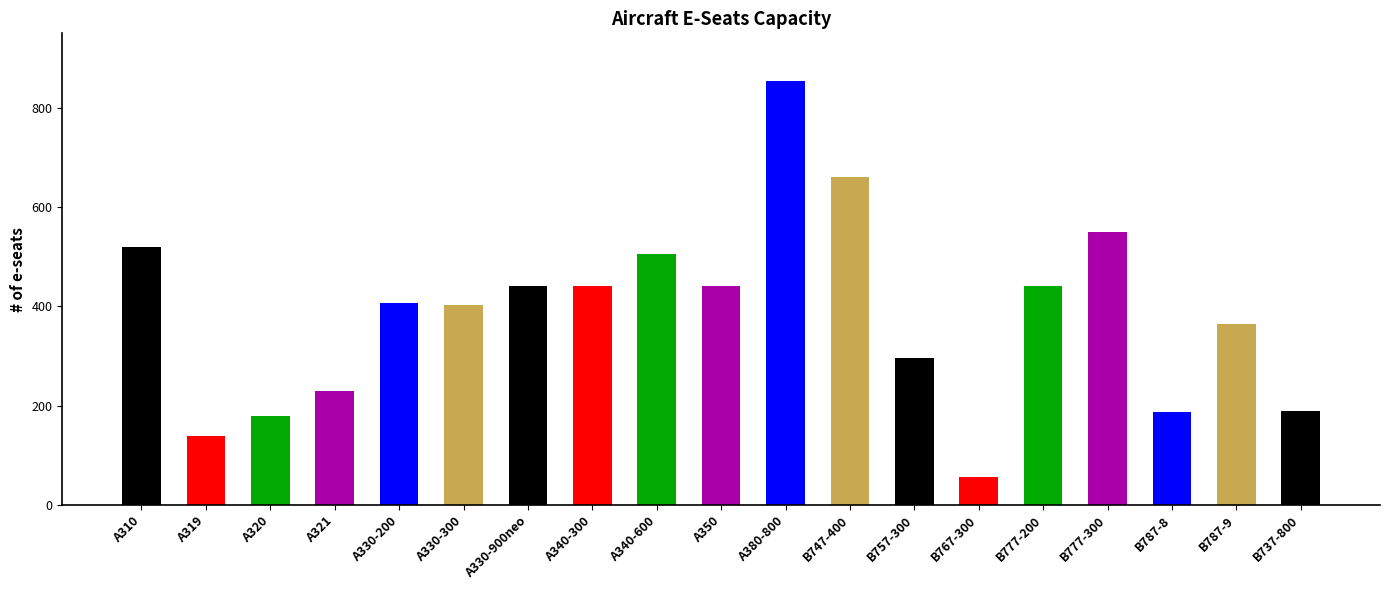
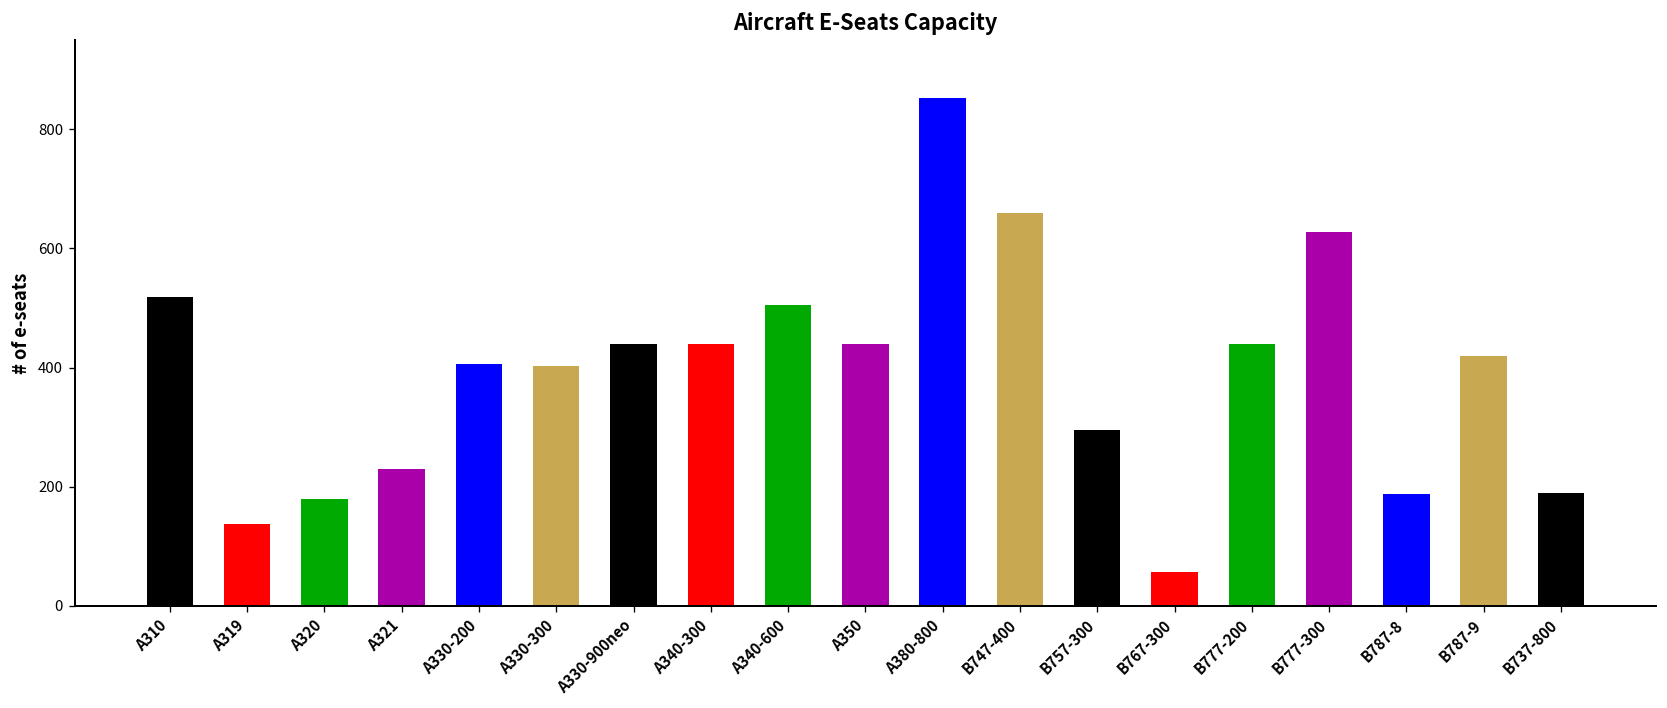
  {
    "A310": 520,
    "A319": 140,
    "A320": 180,
    "A321": 230,
    "A330-200": 410,
    "A330-300": 400,
    "A330-900neo": 440,
    "A340-300": 440,
    "A340-600": 510,
    "A350": 440,
    "A380-800": 850,
    "B747-400": 660,
    "B757-300": 300,
    "B767-300": 60,
    "B777-200": 440,
-   "B777-300": 550,
+   "B777-300": 630,
    "B787-8": 190,
-   "B787-9": 360,
+   "B787-9": 420,
    "B737-800": 190
  }
